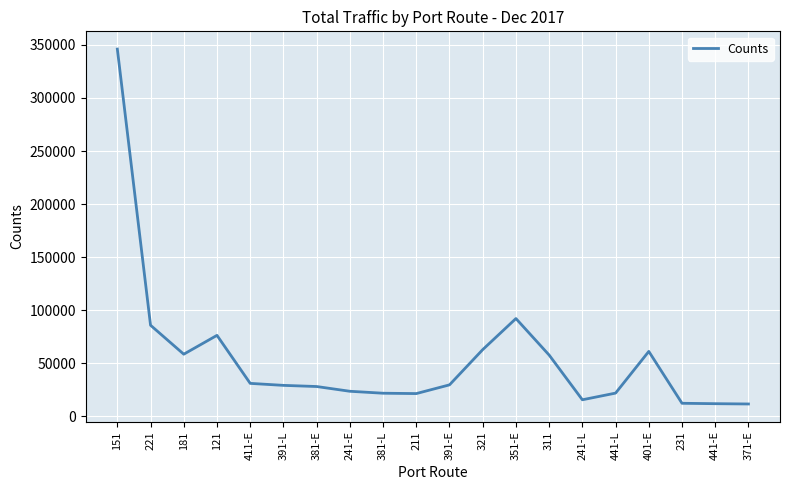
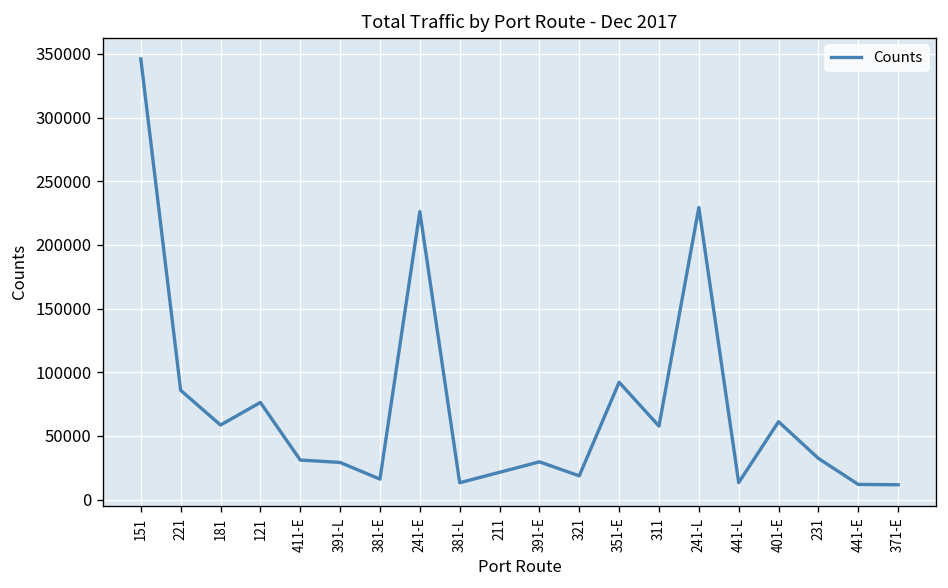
  {
    "151": 346000,
    "221": 86000,
    "181": 58000,
    "121": 76000,
    "411-E": 31000,
    "391-L": 29000,
-   "381-E": 28000,
-   "241-E": 24000,
-   "381-L": 22000,
+   "381-E": 16000,
+   "241-E": 226000,
+   "381-L": 13000,
    "211": 21000,
    "391-E": 30000,
-   "321": 63000,
+   "321": 19000,
    "351-E": 92000,
    "311": 58000,
-   "241-L": 16000,
-   "441-L": 22000,
+   "241-L": 229000,
+   "441-L": 13000,
    "401-E": 61000,
-   "231": 12000,
+   "231": 32000,
    "441-E": 12000,
    "371-E": 12000
  }
